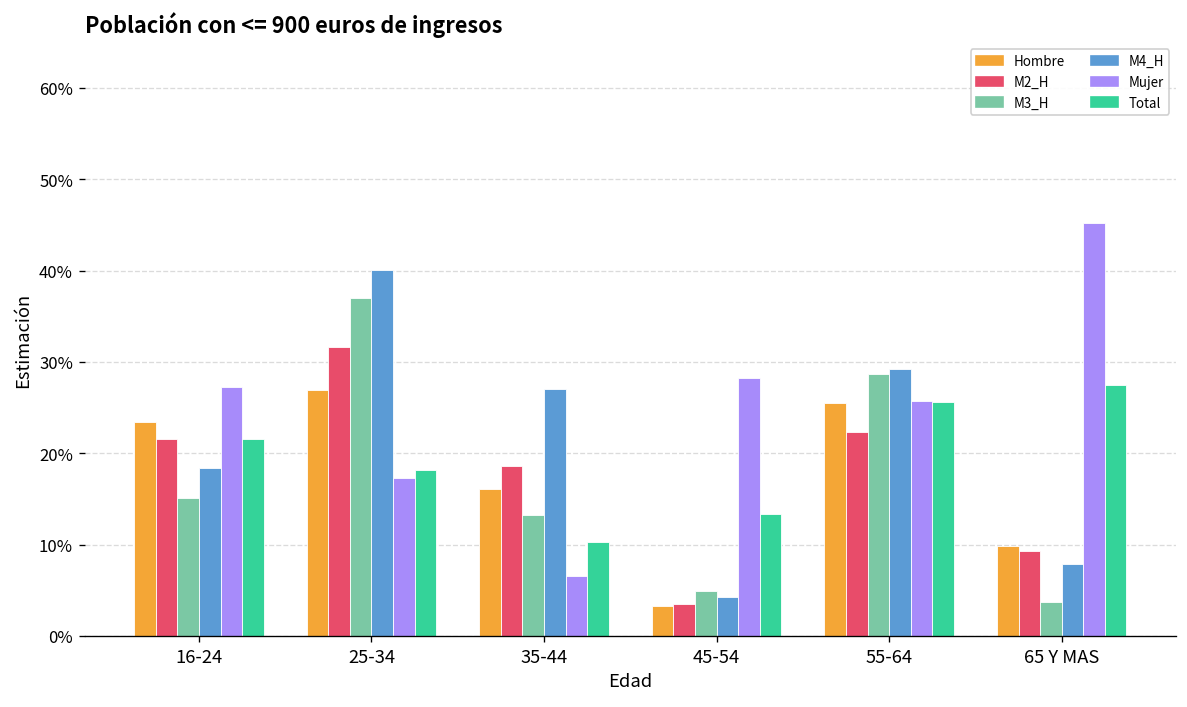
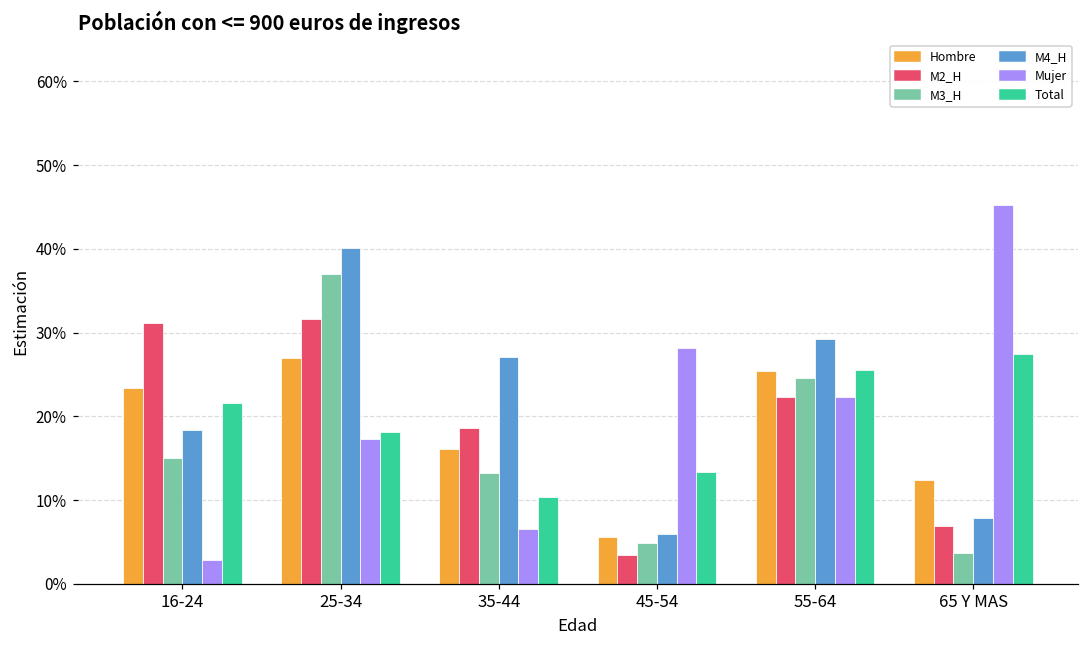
  {
    "Hombre": {
      "16-24": "23%",
      "25-34": "27%",
      "35-44": "16%",
-     "45-54": "3%",
+     "45-54": "6%",
      "55-64": "25%",
-     "65 Y MAS": "10%"
+     "65 Y MAS": "12%"
    },
    "M2_H": {
-     "16-24": "22%",
+     "16-24": "31%",
      "25-34": "32%",
      "35-44": "19%",
      "45-54": "3%",
      "55-64": "22%",
-     "65 Y MAS": "9%"
+     "65 Y MAS": "7%"
    },
    "M3_H": {
      "16-24": "15%",
      "25-34": "37%",
      "35-44": "13%",
      "45-54": "5%",
-     "55-64": "29%",
+     "55-64": "25%",
      "65 Y MAS": "4%"
    },
    "M4_H": {
      "16-24": "18%",
      "25-34": "40%",
      "35-44": "27%",
-     "45-54": "4%",
+     "45-54": "6%",
      "55-64": "29%",
      "65 Y MAS": "8%"
    },
    "Mujer": {
-     "16-24": "27%",
+     "16-24": "3%",
      "25-34": "17%",
      "35-44": "7%",
      "45-54": "28%",
-     "55-64": "26%",
+     "55-64": "22%",
      "65 Y MAS": "45%"
    },
    "Total": {
      "16-24": "22%",
      "25-34": "18%",
      "35-44": "10%",
      "45-54": "13%",
      "55-64": "26%",
      "65 Y MAS": "27%"
    }
  }
